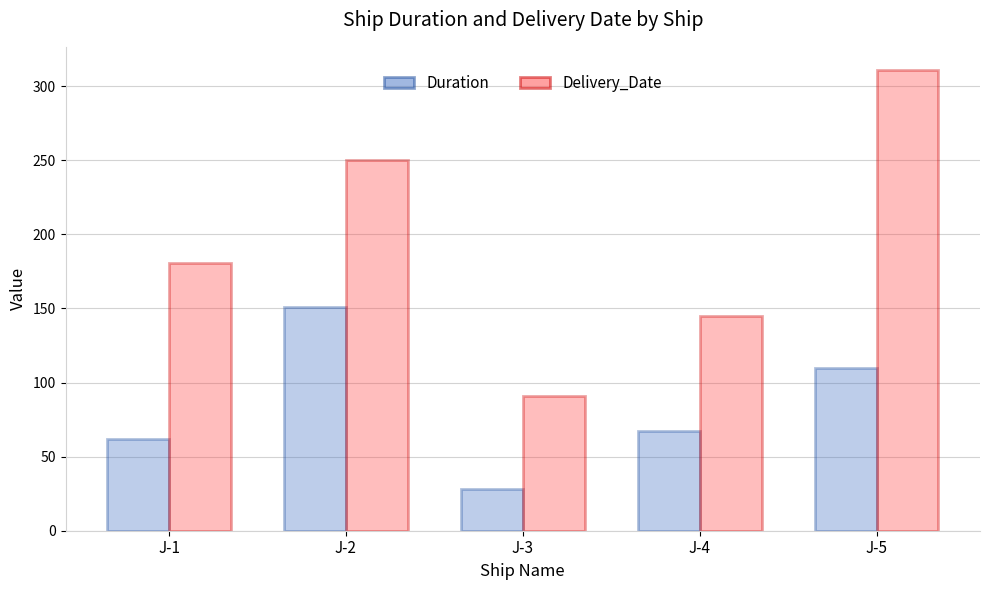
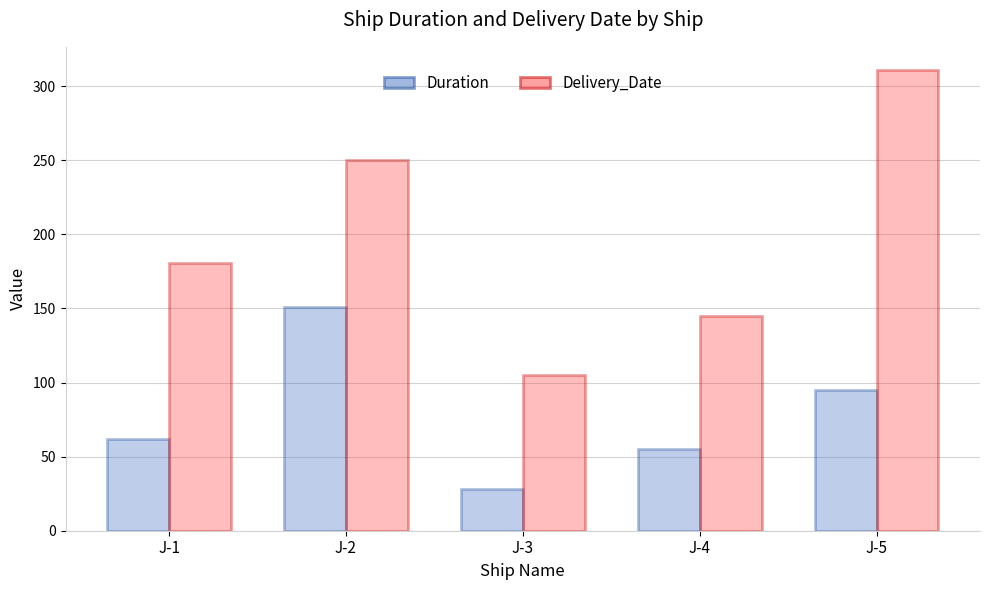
  {
    "Duration": {
      "J-1": 62,
      "J-2": 151,
      "J-3": 28,
-     "J-4": 67,
-     "J-5": 110
+     "J-4": 55,
+     "J-5": 95
    },
    "Delivery_Date": {
      "J-1": 181,
      "J-2": 250,
-     "J-3": 91,
+     "J-3": 105,
      "J-4": 145,
      "J-5": 311
    }
  }
